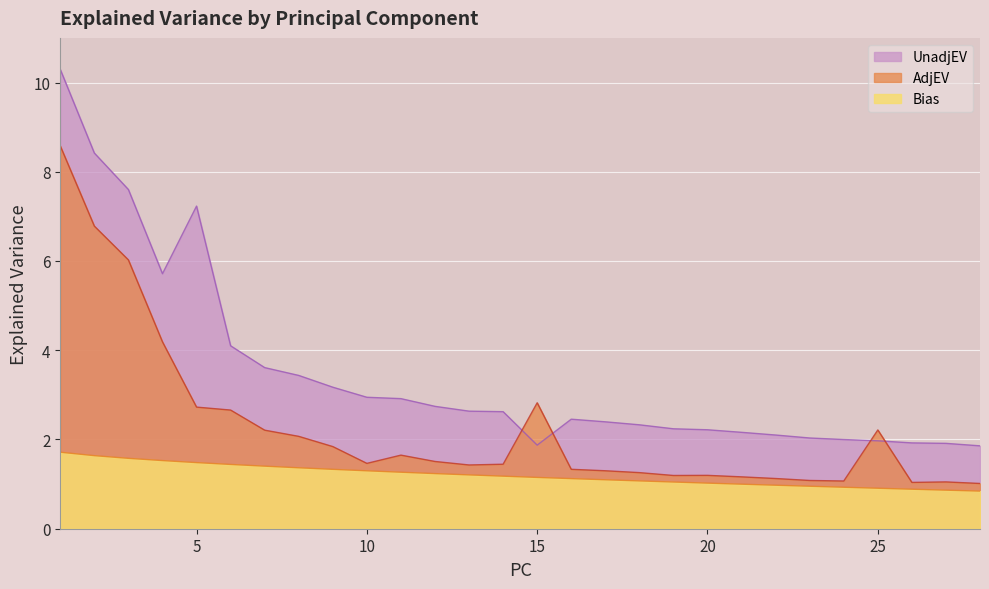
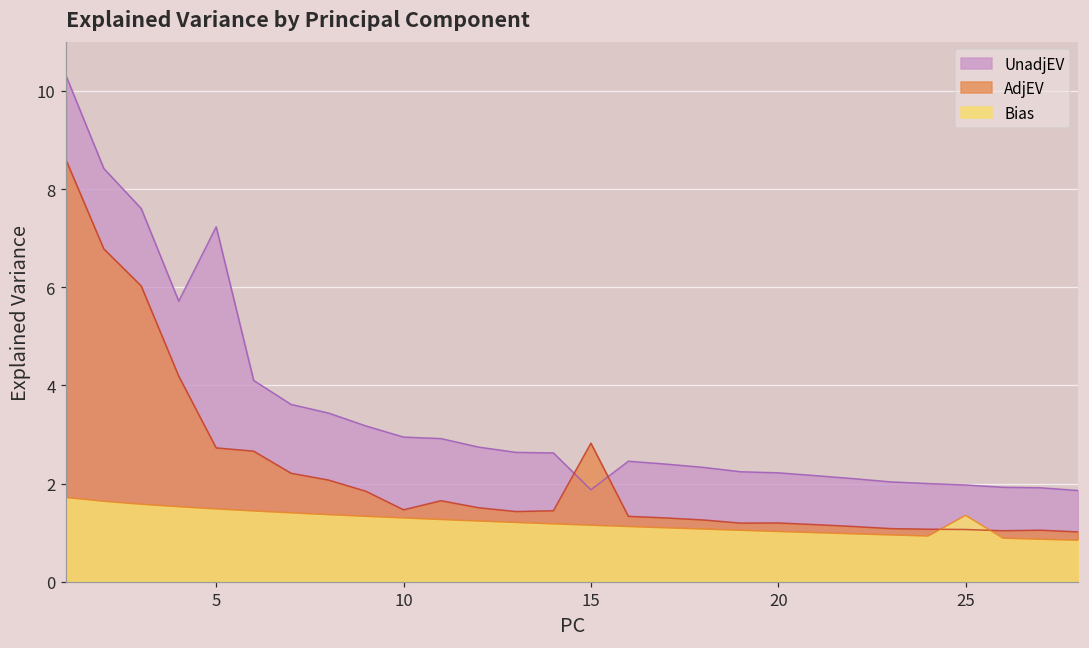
  {
    "UnadjEV": {
      "5": 7.2,
      "10": 2.9,
      "15": 1.9,
      "20": 2.2,
      "25": 2.0
    },
    "AdjEV": {
      "5": 2.7,
      "10": 1.5,
      "15": 2.8,
      "20": 1.2,
-     "25": 2.2
+     "25": 1.1
    },
    "Bias": {
      "5": 1.5,
      "10": 1.3,
      "15": 1.1,
      "20": 1.0,
-     "25": 0.9
+     "25": 1.4
    }
  }
